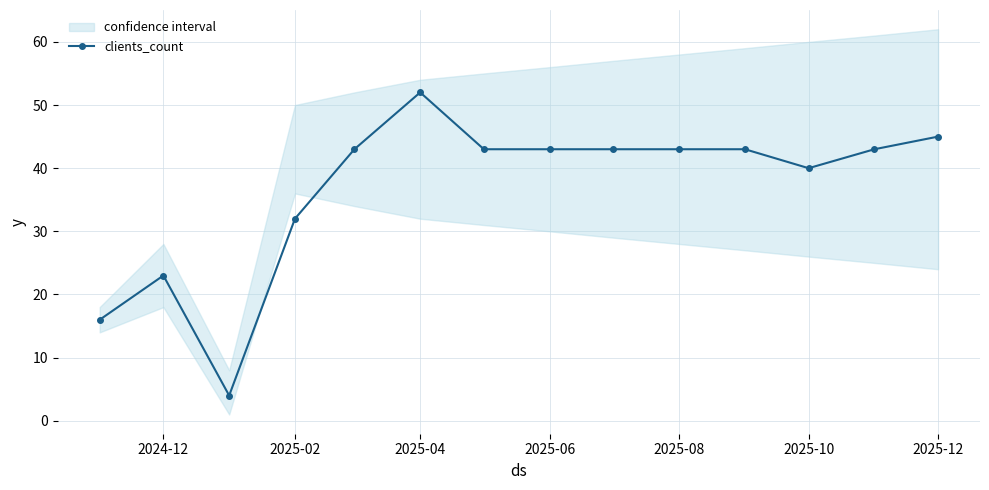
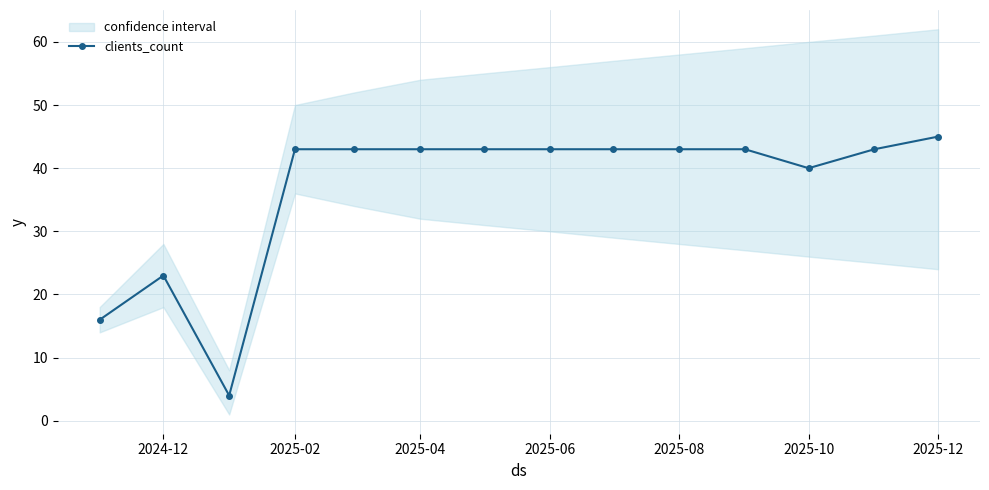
  {
    "clients_count": {
      "2024-12": 23,
-     "2025-02": 32,
-     "2025-04": 52,
+     "2025-02": 43,
+     "2025-04": 43,
      "2025-06": 43,
      "2025-08": 43,
      "2025-10": 40,
      "2025-12": 45
    }
  }
